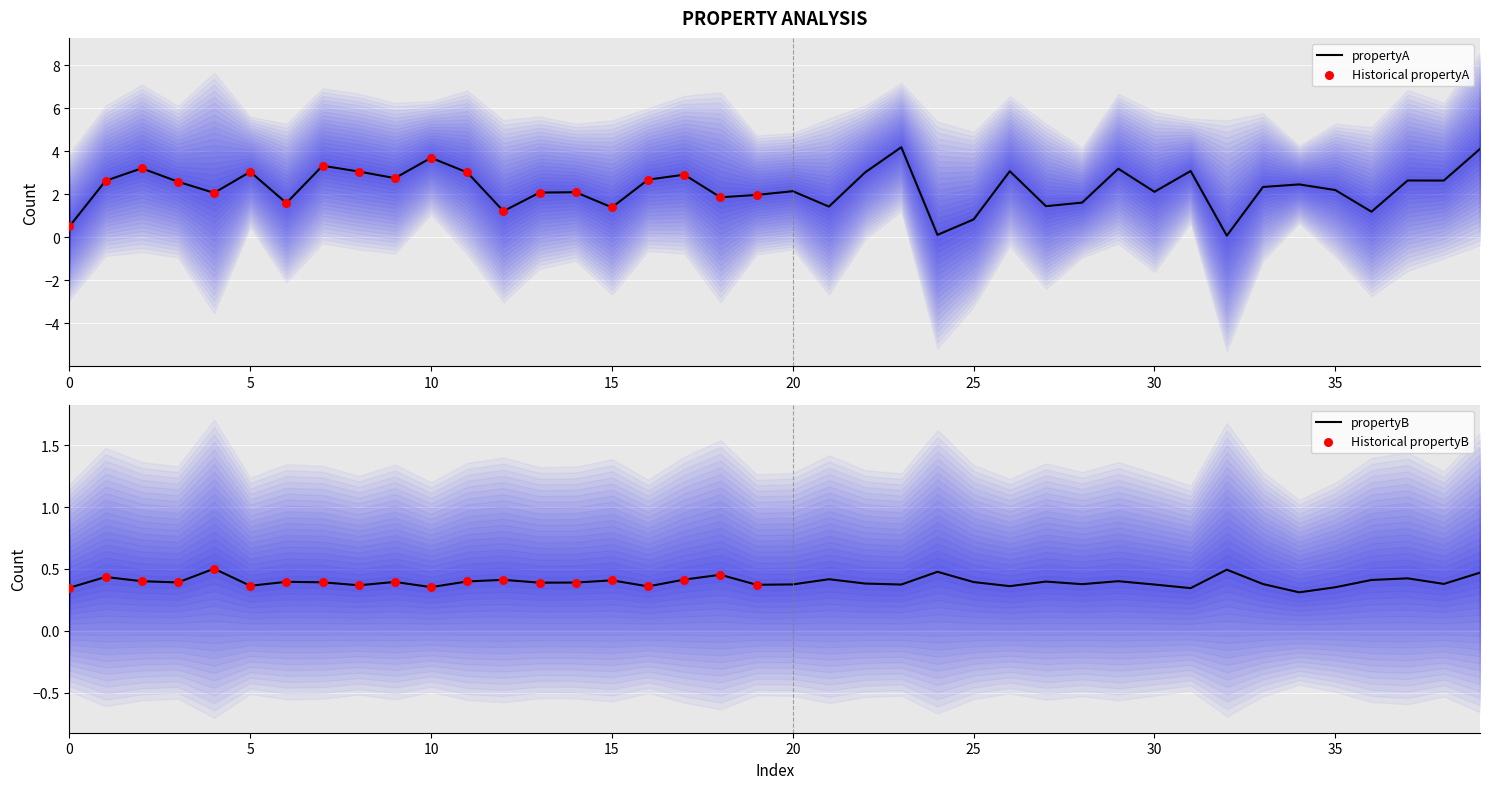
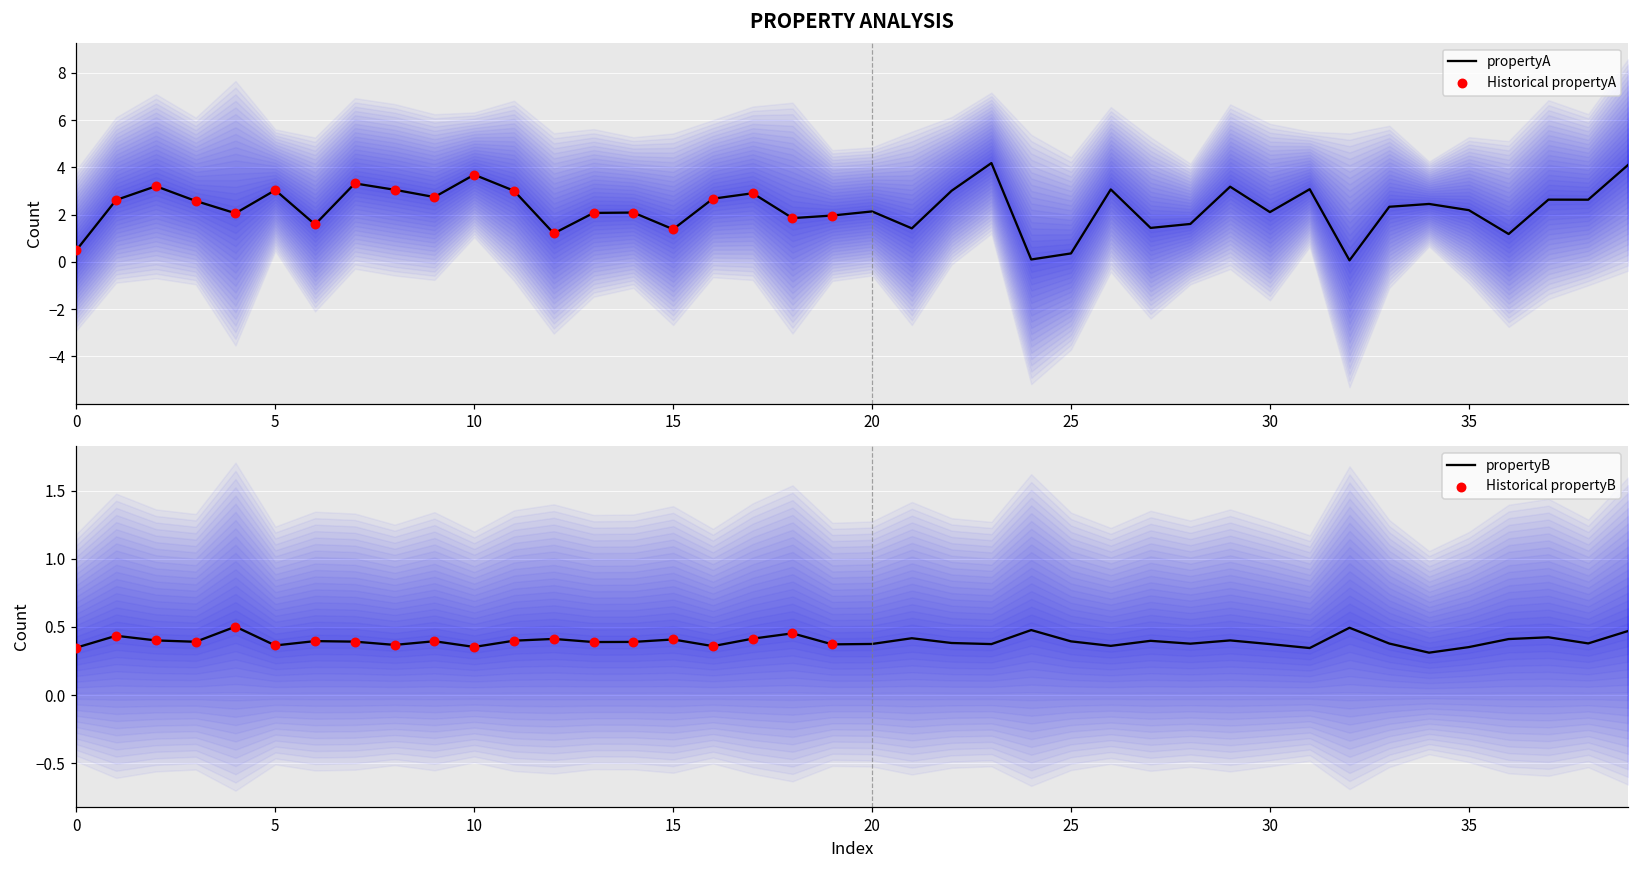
  {
    "PROPERTY ANALYSIS": {
      "propertyA": {
        "20": 2.1,
-       "25": 0.8,
+       "25": 0.4,
        "30": 2.1,
        "35": 2.2
      }
    }
  }
